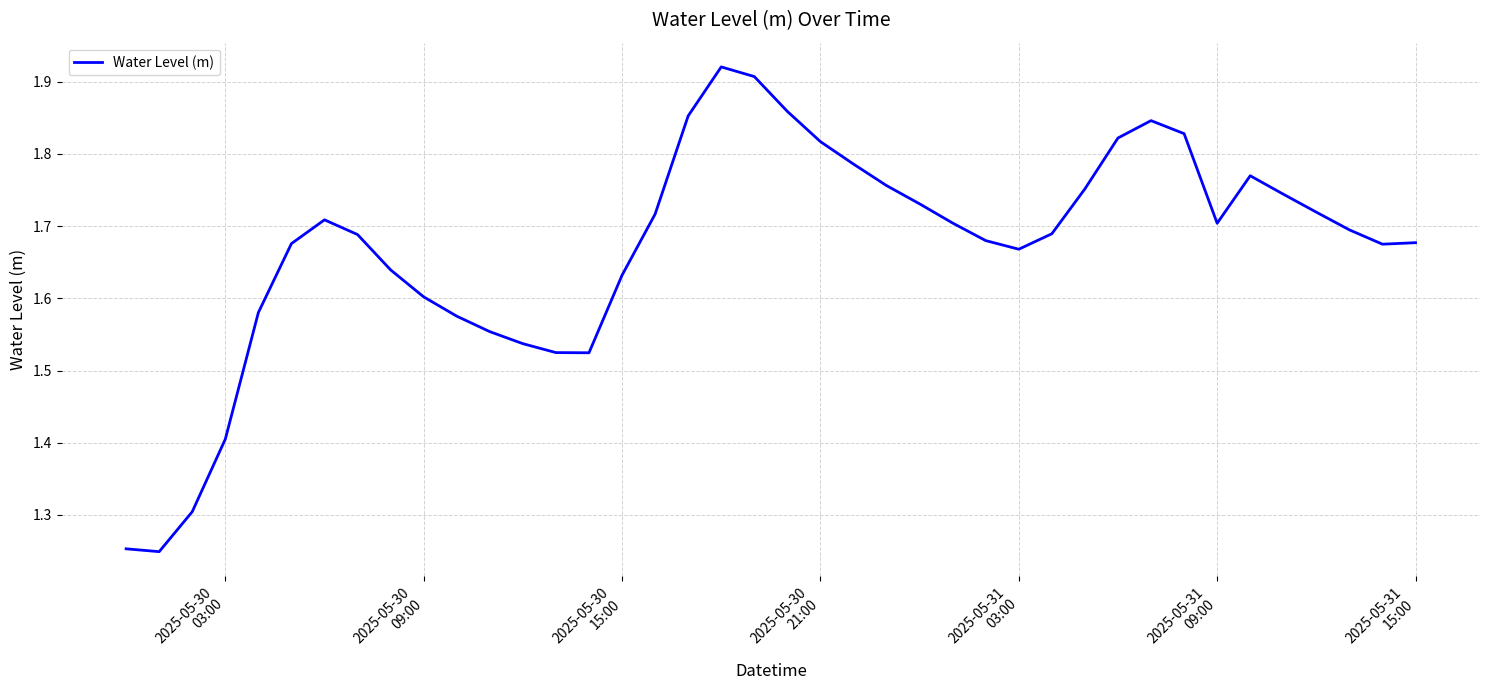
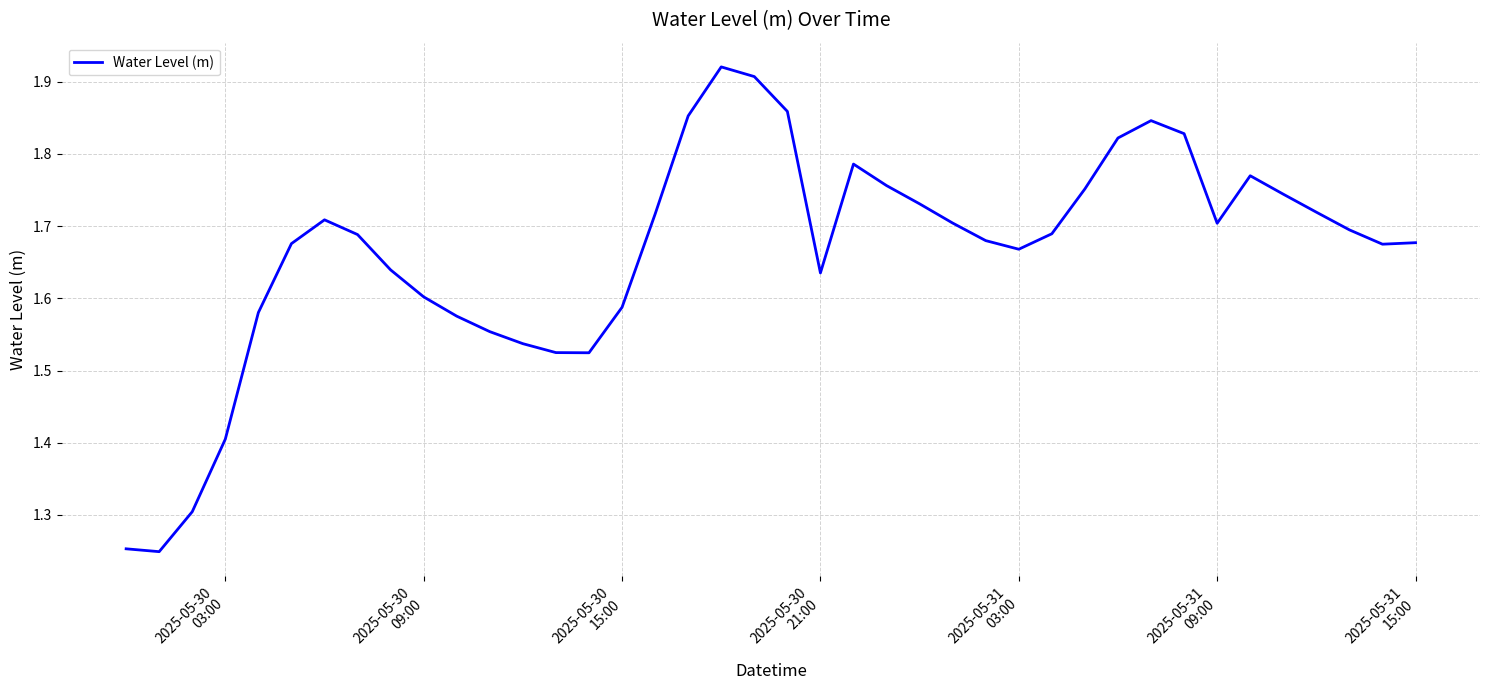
  {
    "2025-05-30 03:00": 1.40,
    "2025-05-30 09:00": 1.60,
-   "2025-05-30 15:00": 1.63,
-   "2025-05-30 21:00": 1.82,
+   "2025-05-30 15:00": 1.59,
+   "2025-05-30 21:00": 1.64,
    "2025-05-31 03:00": 1.67,
    "2025-05-31 09:00": 1.70,
    "2025-05-31 15:00": 1.68
  }
